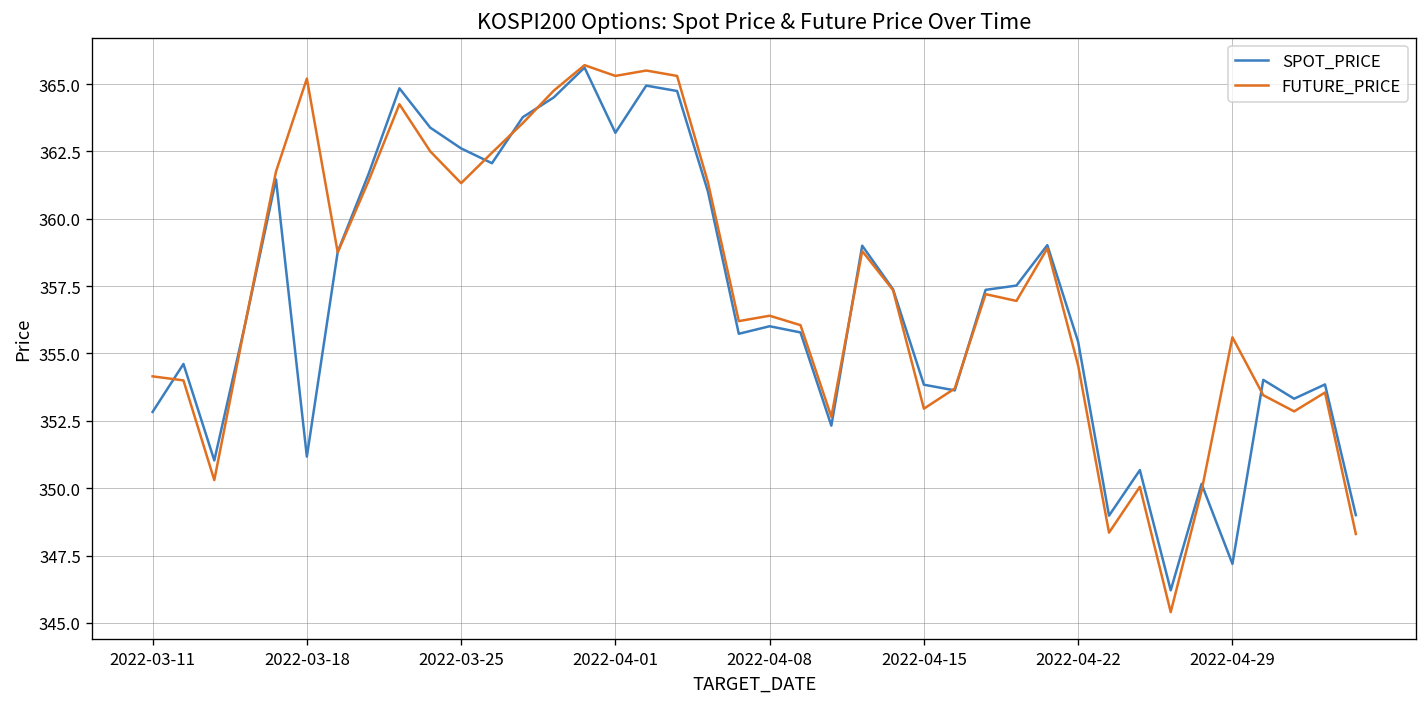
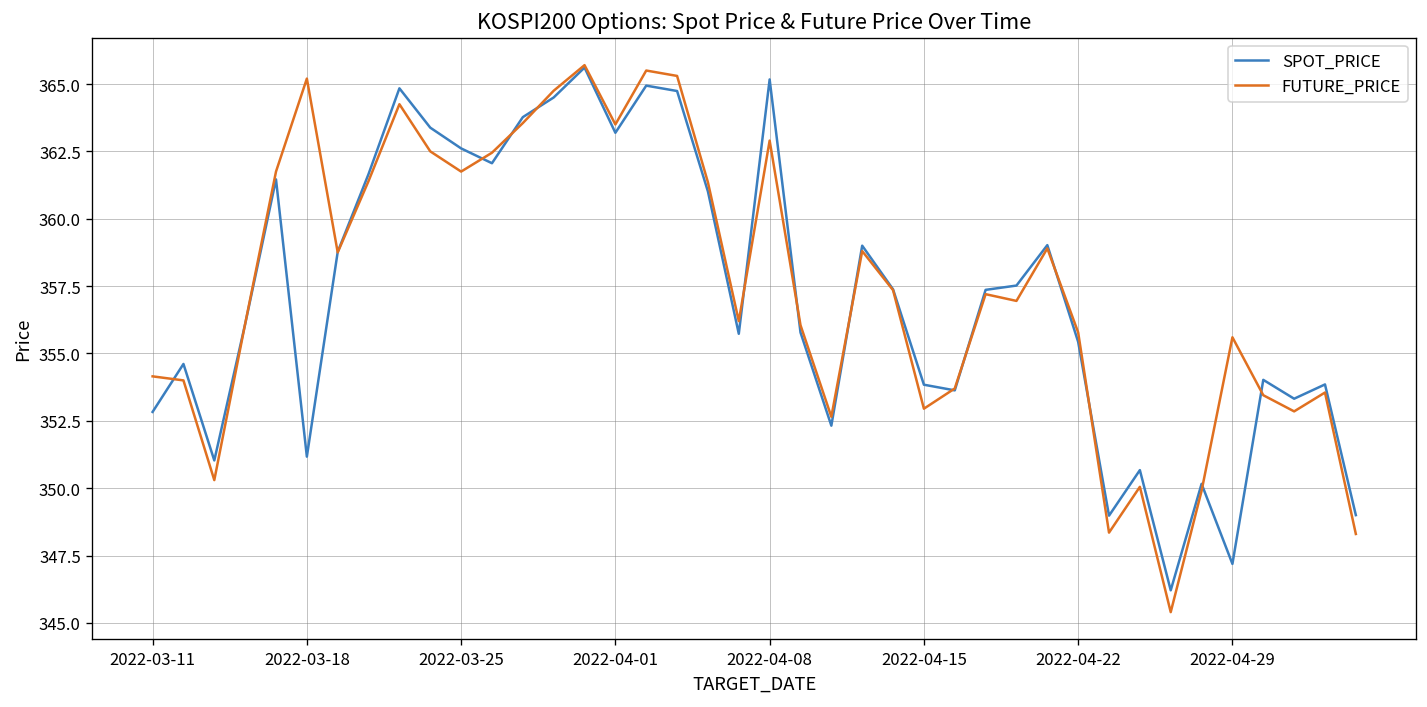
  {
    "SPOT_PRICE": {
      "2022-03-11": 352.8,
      "2022-03-18": 351.2,
      "2022-03-25": 362.6,
      "2022-04-01": 363.2,
-     "2022-04-08": 356.0,
+     "2022-04-08": 365.2,
      "2022-04-15": 353.8,
      "2022-04-22": 355.4,
      "2022-04-29": 347.2
    },
    "FUTURE_PRICE": {
      "2022-03-11": 354.2,
      "2022-03-18": 365.2,
-     "2022-03-25": 361.3,
-     "2022-04-01": 365.3,
-     "2022-04-08": 356.4,
+     "2022-03-25": 361.8,
+     "2022-04-01": 363.5,
+     "2022-04-08": 362.9,
      "2022-04-15": 353.0,
-     "2022-04-22": 354.6,
+     "2022-04-22": 355.8,
      "2022-04-29": 355.6
    }
  }
